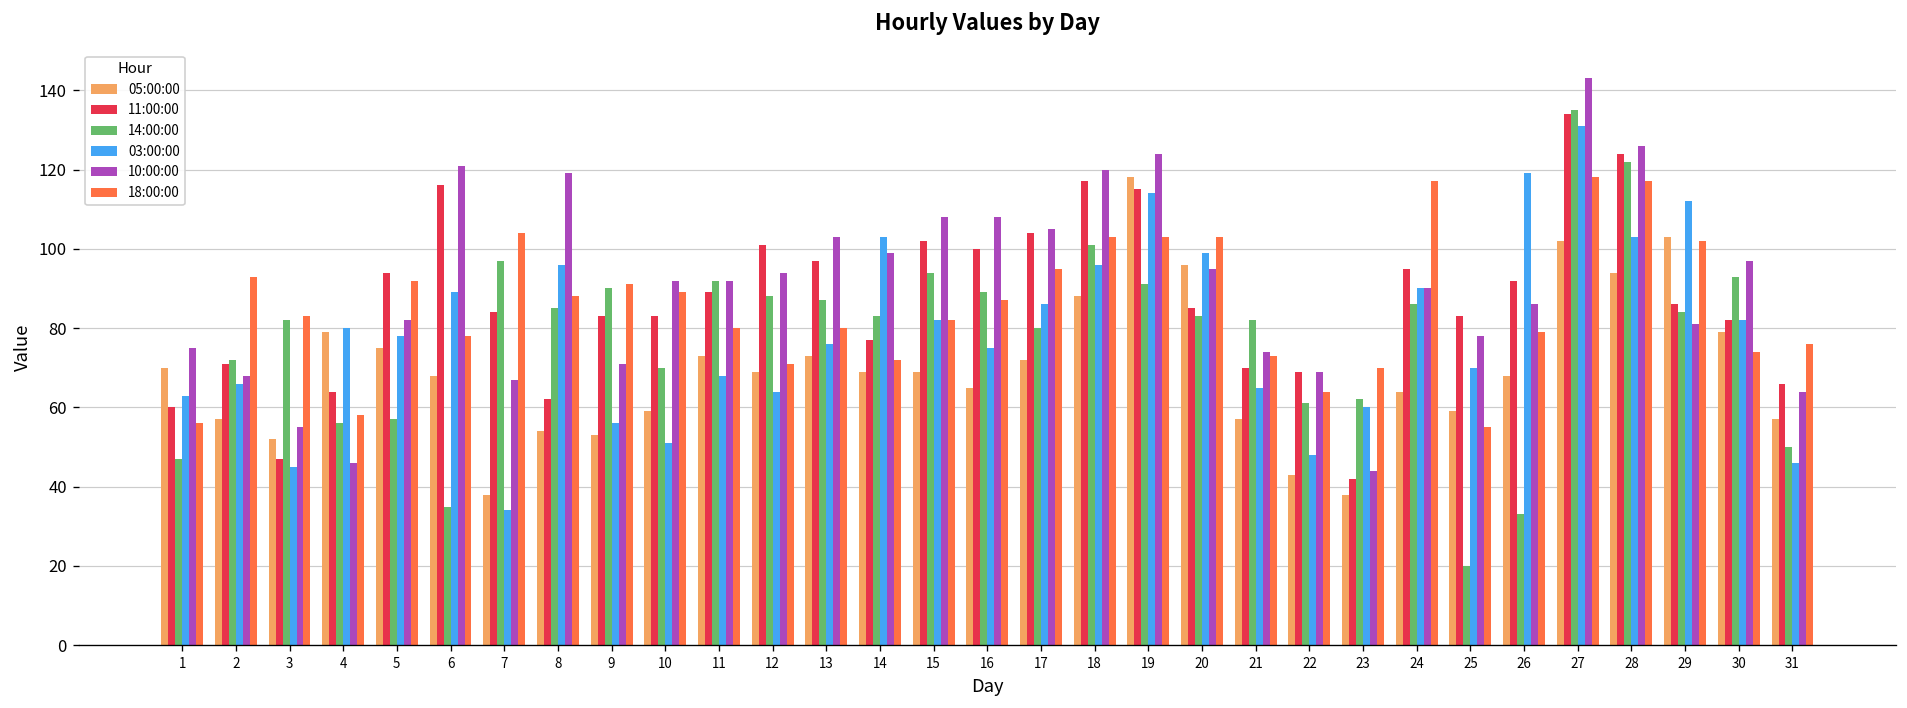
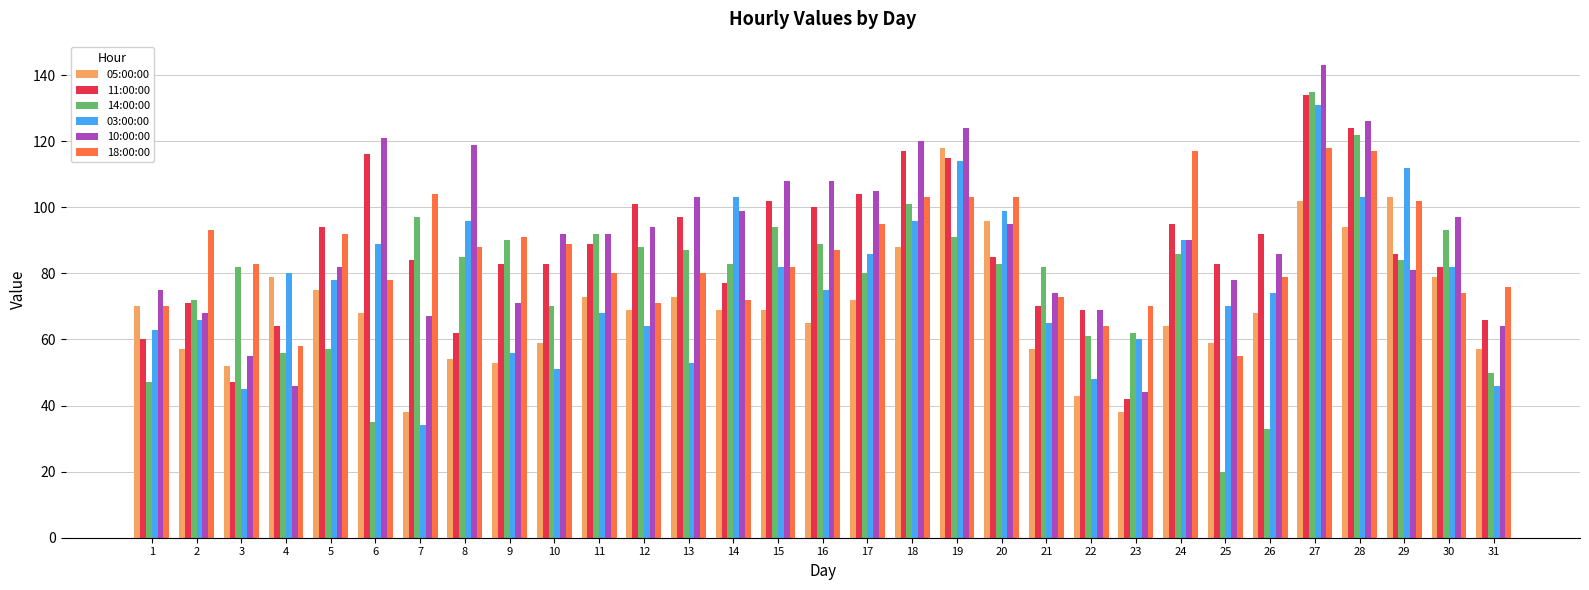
  {
    "05:00:00": {
      "1": 70,
      "2": 57,
      "3": 52,
      "4": 79,
      "5": 75,
      "6": 68,
      "7": 38,
      "8": 54,
      "9": 53,
      "10": 59,
      "11": 73,
      "12": 69,
      "13": 73,
      "14": 69,
      "15": 69,
      "16": 65,
      "17": 72,
      "18": 88,
      "19": 118,
      "20": 96,
      "21": 57,
      "22": 43,
      "23": 38,
      "24": 64,
      "25": 59,
      "26": 68,
      "27": 102,
      "28": 94,
      "29": 103,
      "30": 79,
      "31": 57
    },
    "11:00:00": {
      "1": 60,
      "2": 71,
      "3": 47,
      "4": 64,
      "5": 94,
      "6": 116,
      "7": 84,
      "8": 62,
      "9": 83,
      "10": 83,
      "11": 89,
      "12": 101,
      "13": 97,
      "14": 77,
      "15": 102,
      "16": 100,
      "17": 104,
      "18": 117,
      "19": 115,
      "20": 85,
      "21": 70,
      "22": 69,
      "23": 42,
      "24": 95,
      "25": 83,
      "26": 92,
      "27": 134,
      "28": 124,
      "29": 86,
      "30": 82,
      "31": 66
    },
    "14:00:00": {
      "1": 47,
      "2": 72,
      "3": 82,
      "4": 56,
      "5": 57,
      "6": 35,
      "7": 97,
      "8": 85,
      "9": 90,
      "10": 70,
      "11": 92,
      "12": 88,
      "13": 87,
      "14": 83,
      "15": 94,
      "16": 89,
      "17": 80,
      "18": 101,
      "19": 91,
      "20": 83,
      "21": 82,
      "22": 61,
      "23": 62,
      "24": 86,
      "25": 20,
      "26": 33,
      "27": 135,
      "28": 122,
      "29": 84,
      "30": 93,
      "31": 50
    },
    "03:00:00": {
      "1": 63,
      "2": 66,
      "3": 45,
      "4": 80,
      "5": 78,
      "6": 89,
      "7": 34,
      "8": 96,
      "9": 56,
      "10": 51,
      "11": 68,
      "12": 64,
-     "13": 76,
+     "13": 53,
      "14": 103,
      "15": 82,
      "16": 75,
      "17": 86,
      "18": 96,
      "19": 114,
      "20": 99,
      "21": 65,
      "22": 48,
      "23": 60,
      "24": 90,
      "25": 70,
-     "26": 119,
+     "26": 74,
      "27": 131,
      "28": 103,
      "29": 112,
      "30": 82,
      "31": 46
    },
    "10:00:00": {
      "1": 75,
      "2": 68,
      "3": 55,
      "4": 46,
      "5": 82,
      "6": 121,
      "7": 67,
      "8": 119,
      "9": 71,
      "10": 92,
      "11": 92,
      "12": 94,
      "13": 103,
      "14": 99,
      "15": 108,
      "16": 108,
      "17": 105,
      "18": 120,
      "19": 124,
      "20": 95,
      "21": 74,
      "22": 69,
      "23": 44,
      "24": 90,
      "25": 78,
      "26": 86,
      "27": 143,
      "28": 126,
      "29": 81,
      "30": 97,
      "31": 64
    },
    "18:00:00": {
-     "1": 56,
+     "1": 70,
      "2": 93,
      "3": 83,
      "4": 58,
      "5": 92,
      "6": 78,
      "7": 104,
      "8": 88,
      "9": 91,
      "10": 89,
      "11": 80,
      "12": 71,
      "13": 80,
      "14": 72,
      "15": 82,
      "16": 87,
      "17": 95,
      "18": 103,
      "19": 103,
      "20": 103,
      "21": 73,
      "22": 64,
      "23": 70,
      "24": 117,
      "25": 55,
      "26": 79,
      "27": 118,
      "28": 117,
      "29": 102,
      "30": 74,
      "31": 76
    }
  }
